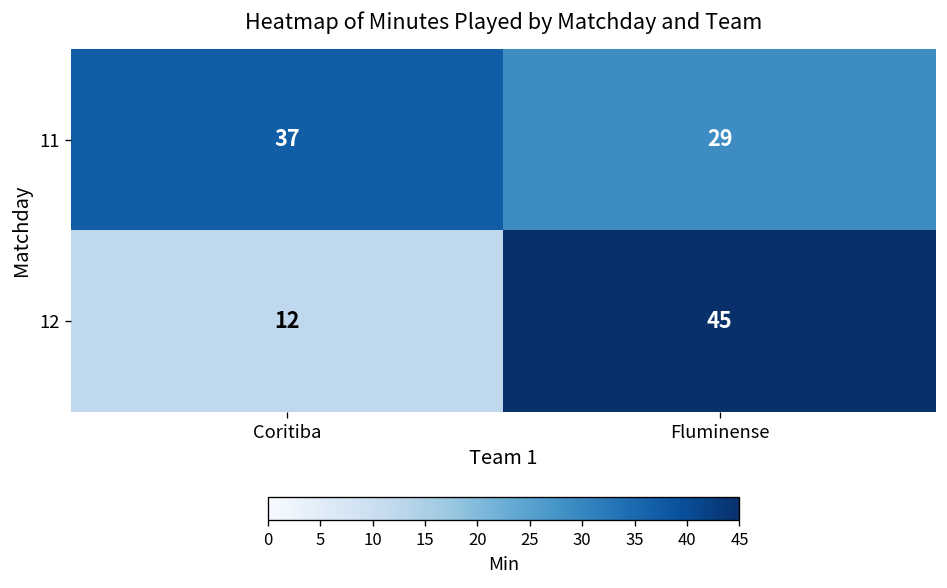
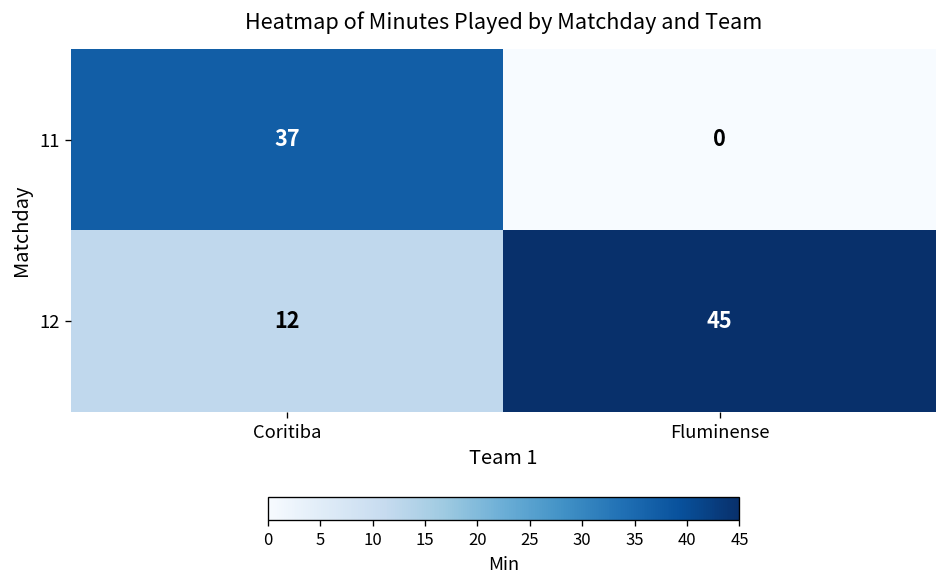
  {
    "11": {
      "Coritiba": 37,
-     "Fluminense": 29
+     "Fluminense": 0
    },
    "12": {
      "Coritiba": 12,
      "Fluminense": 45
    }
  }
